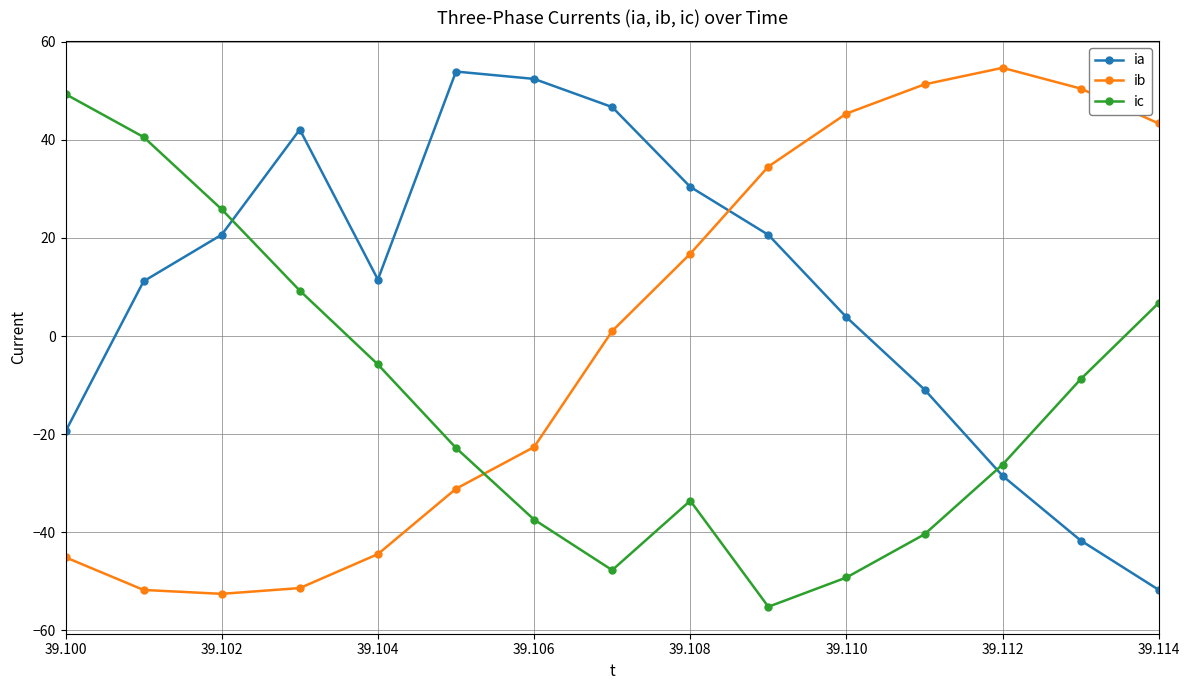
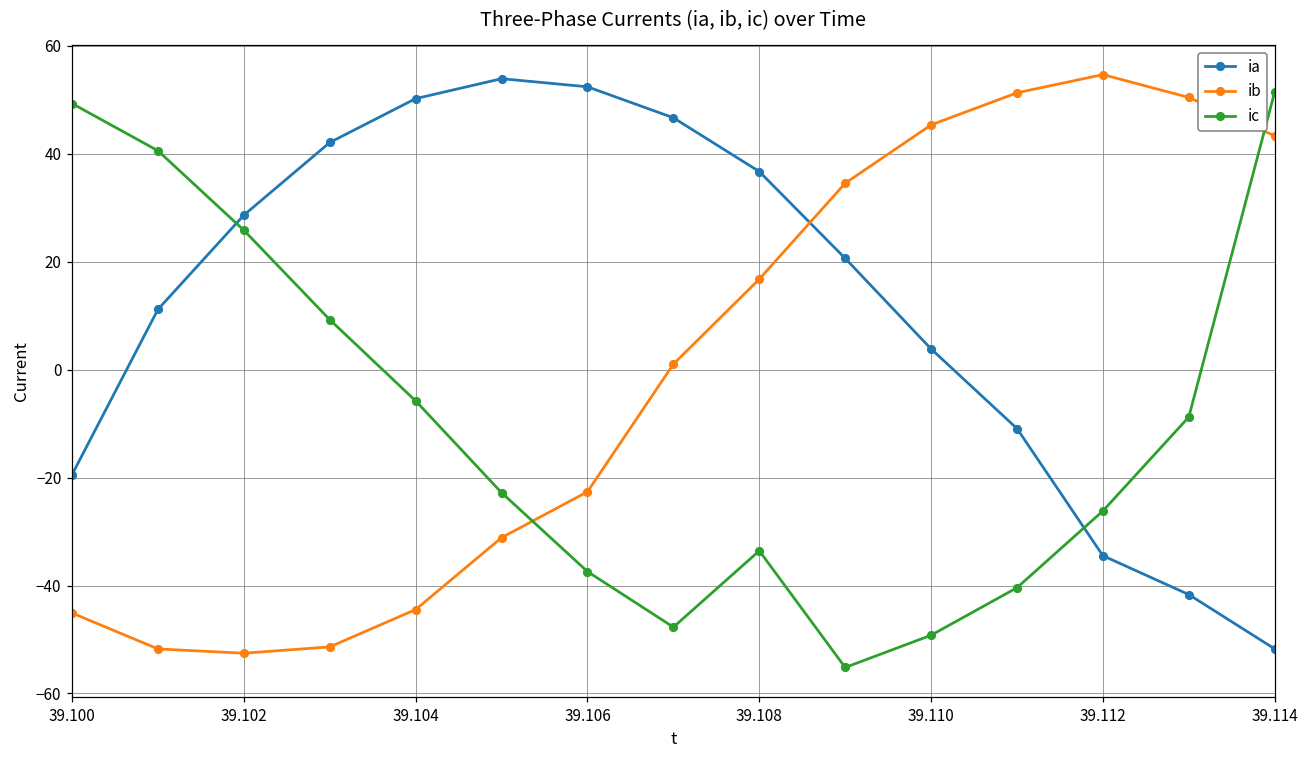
  {
    "ia": {
      "39.100": -19,
-     "39.102": 21,
-     "39.104": 12,
+     "39.102": 29,
+     "39.104": 50,
      "39.106": 52,
-     "39.108": 30,
+     "39.108": 37,
      "39.110": 4,
-     "39.112": -29,
+     "39.112": -34,
      "39.114": -52
    },
    "ib": {
      "39.100": -45,
      "39.102": -53,
      "39.104": -44,
      "39.106": -23,
      "39.108": 17,
      "39.110": 45,
      "39.112": 55,
      "39.114": 43
    },
    "ic": {
      "39.100": 49,
      "39.102": 26,
      "39.104": -6,
      "39.106": -37,
      "39.108": -34,
      "39.110": -49,
      "39.112": -26,
-     "39.114": 7
+     "39.114": 51
    }
  }
